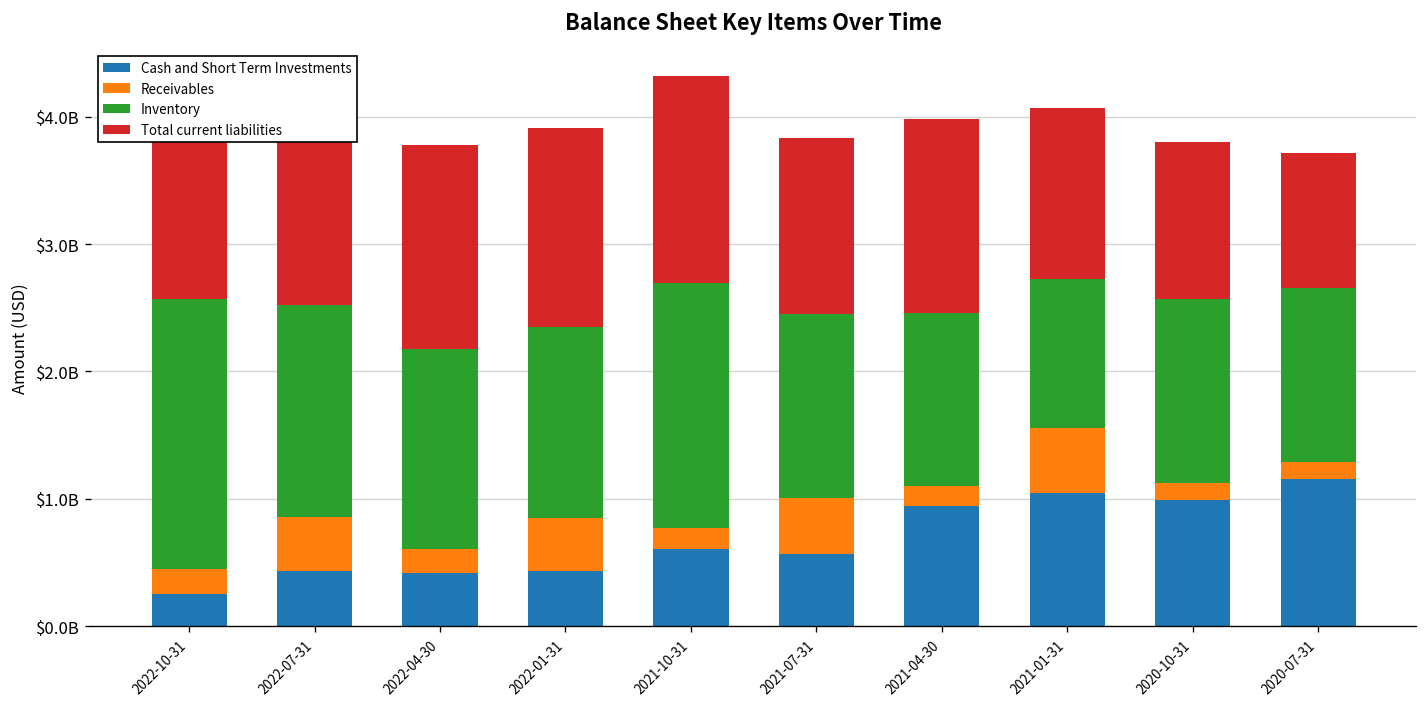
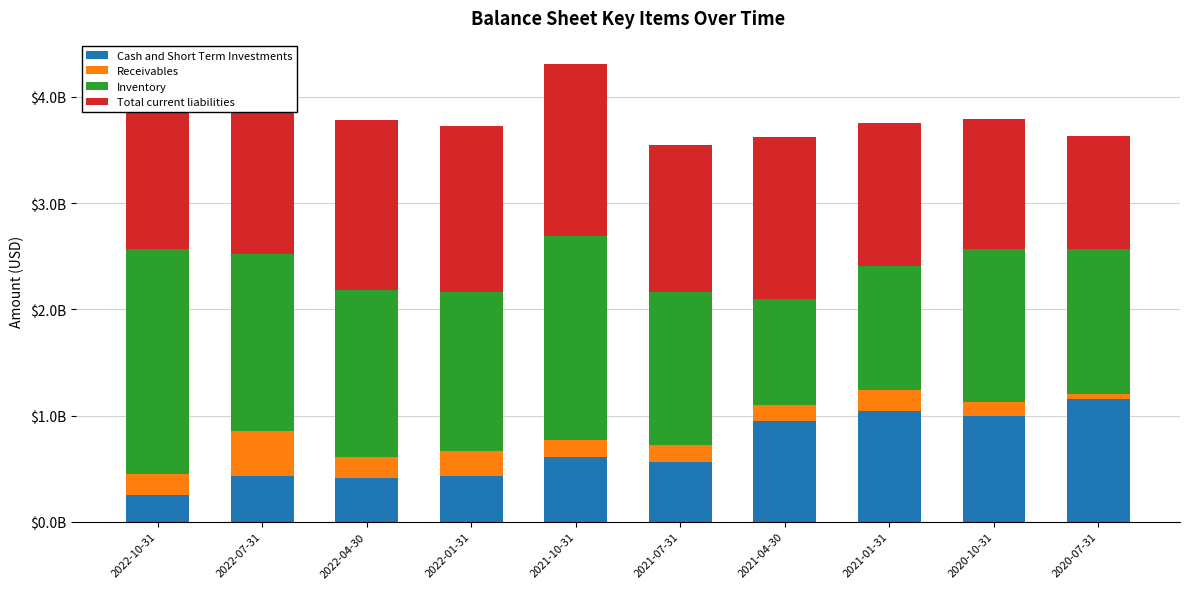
  {
    "Cash and Short Term Investments": {
      "2022-10-31": "$250000000",
      "2022-07-31": "$430000000",
      "2022-04-30": "$420000000",
      "2022-01-31": "$430000000",
      "2021-10-31": "$610000000",
      "2021-07-31": "$570000000",
      "2021-04-30": "$950000000",
      "2021-01-31": "$1050000000",
      "2020-10-31": "$990000000",
      "2020-07-31": "$1160000000"
    },
    "Receivables": {
      "2022-10-31": "$200000000",
      "2022-07-31": "$420000000",
      "2022-04-30": "$190000000",
-     "2022-01-31": "$420000000",
+     "2022-01-31": "$230000000",
      "2021-10-31": "$170000000",
-     "2021-07-31": "$440000000",
+     "2021-07-31": "$150000000",
      "2021-04-30": "$150000000",
-     "2021-01-31": "$510000000",
+     "2021-01-31": "$190000000",
      "2020-10-31": "$140000000",
-     "2020-07-31": "$130000000"
+     "2020-07-31": "$40000000"
    },
    "Inventory": {
      "2022-10-31": "$2110000000",
      "2022-07-31": "$1670000000",
      "2022-04-30": "$1570000000",
      "2022-01-31": "$1500000000",
      "2021-10-31": "$1920000000",
      "2021-07-31": "$1440000000",
-     "2021-04-30": "$1350000000",
+     "2021-04-30": "$1000000000",
      "2021-01-31": "$1170000000",
      "2020-10-31": "$1440000000",
      "2020-07-31": "$1370000000"
    },
    "Total current liabilities": {
      "2022-04-30": "$1600000000",
      "2022-01-31": "$1560000000",
      "2021-10-31": "$1620000000",
      "2021-07-31": "$1380000000",
      "2021-04-30": "$1520000000",
      "2021-01-31": "$1340000000",
      "2020-10-31": "$1230000000",
      "2020-07-31": "$1060000000"
    }
  }
